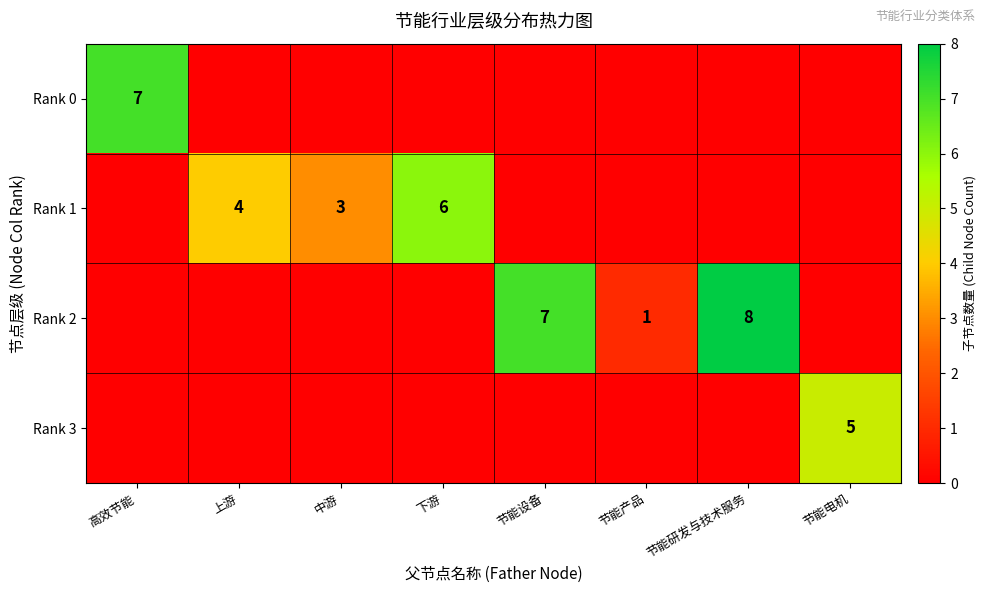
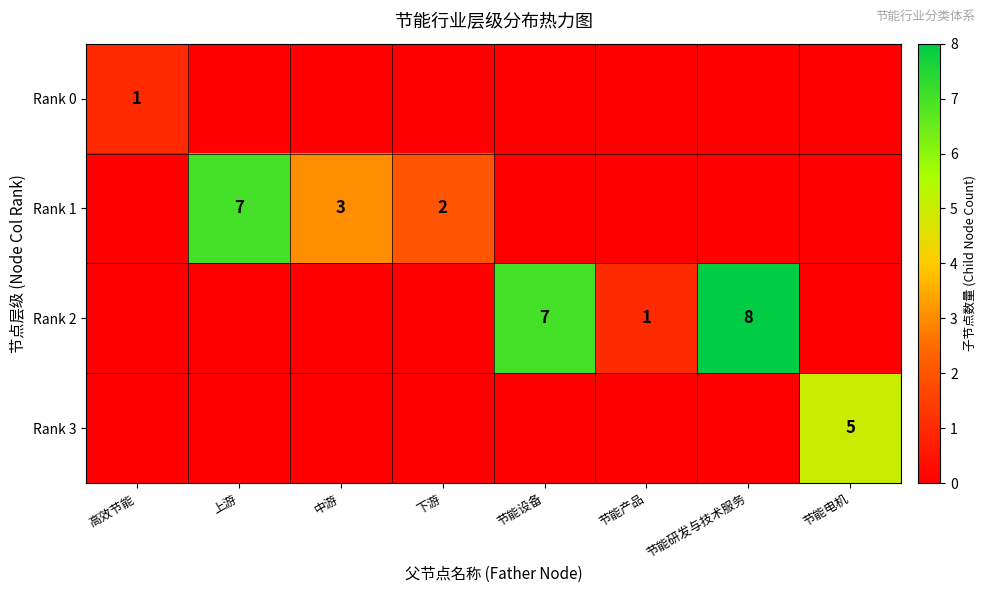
  {
    "Rank 0": {
-     "高效节能": 7
+     "高效节能": 1
    },
    "Rank 1": {
-     "上游": 4,
+     "上游": 7,
      "中游": 3,
-     "下游": 6
+     "下游": 2
    },
    "Rank 2": {
      "节能设备": 7,
      "节能产品": 1,
      "节能研发与技术服务": 8
    },
    "Rank 3": {
      "节能电机": 5
    }
  }
